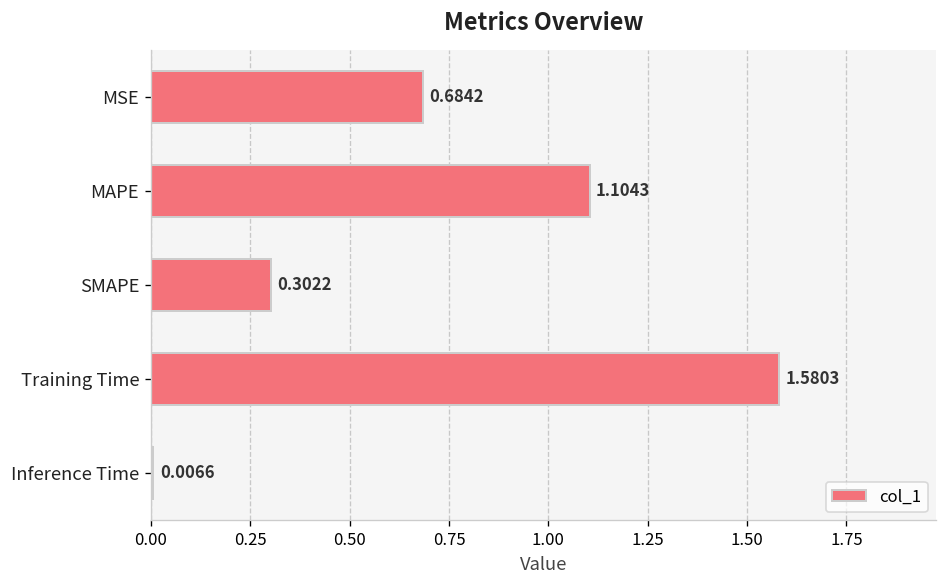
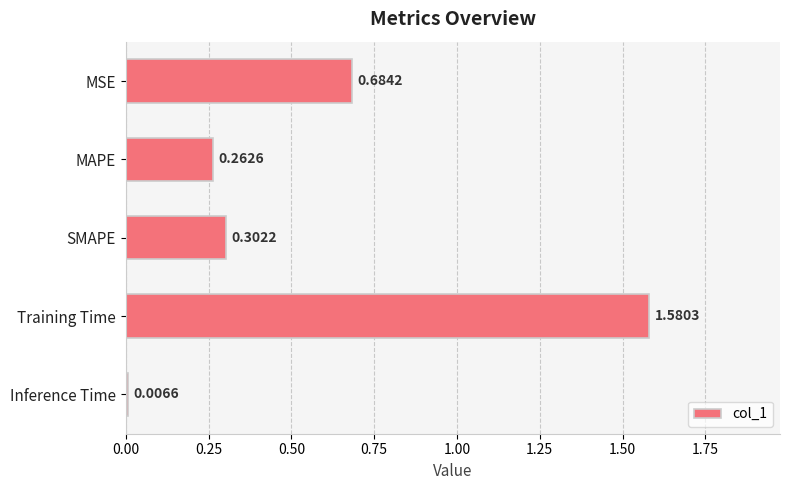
  {
    "MSE": 0.6842,
-   "MAPE": 1.1043,
+   "MAPE": 0.2626,
    "SMAPE": 0.3022,
    "Training Time": 1.5803,
    "Inference Time": 0.0066
  }
